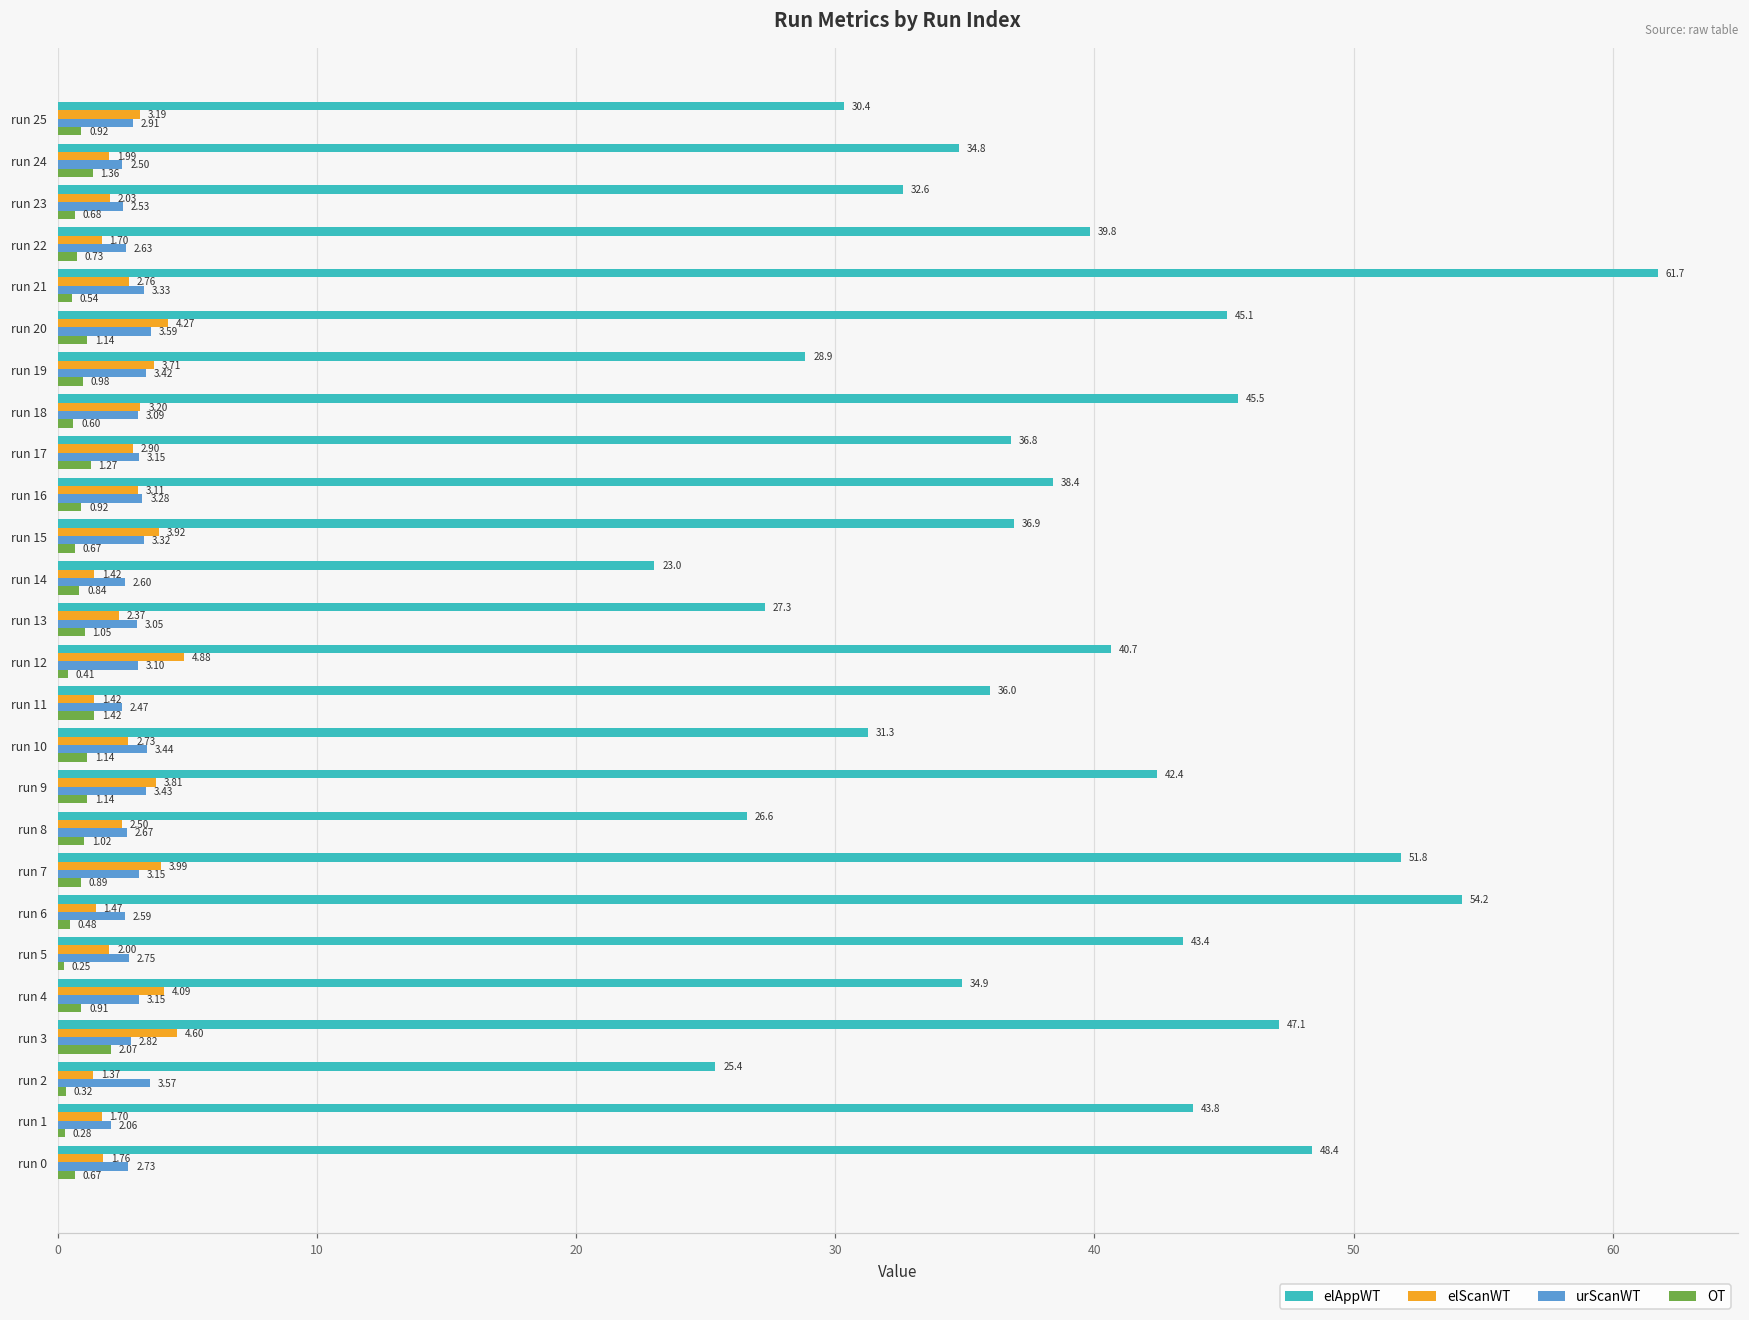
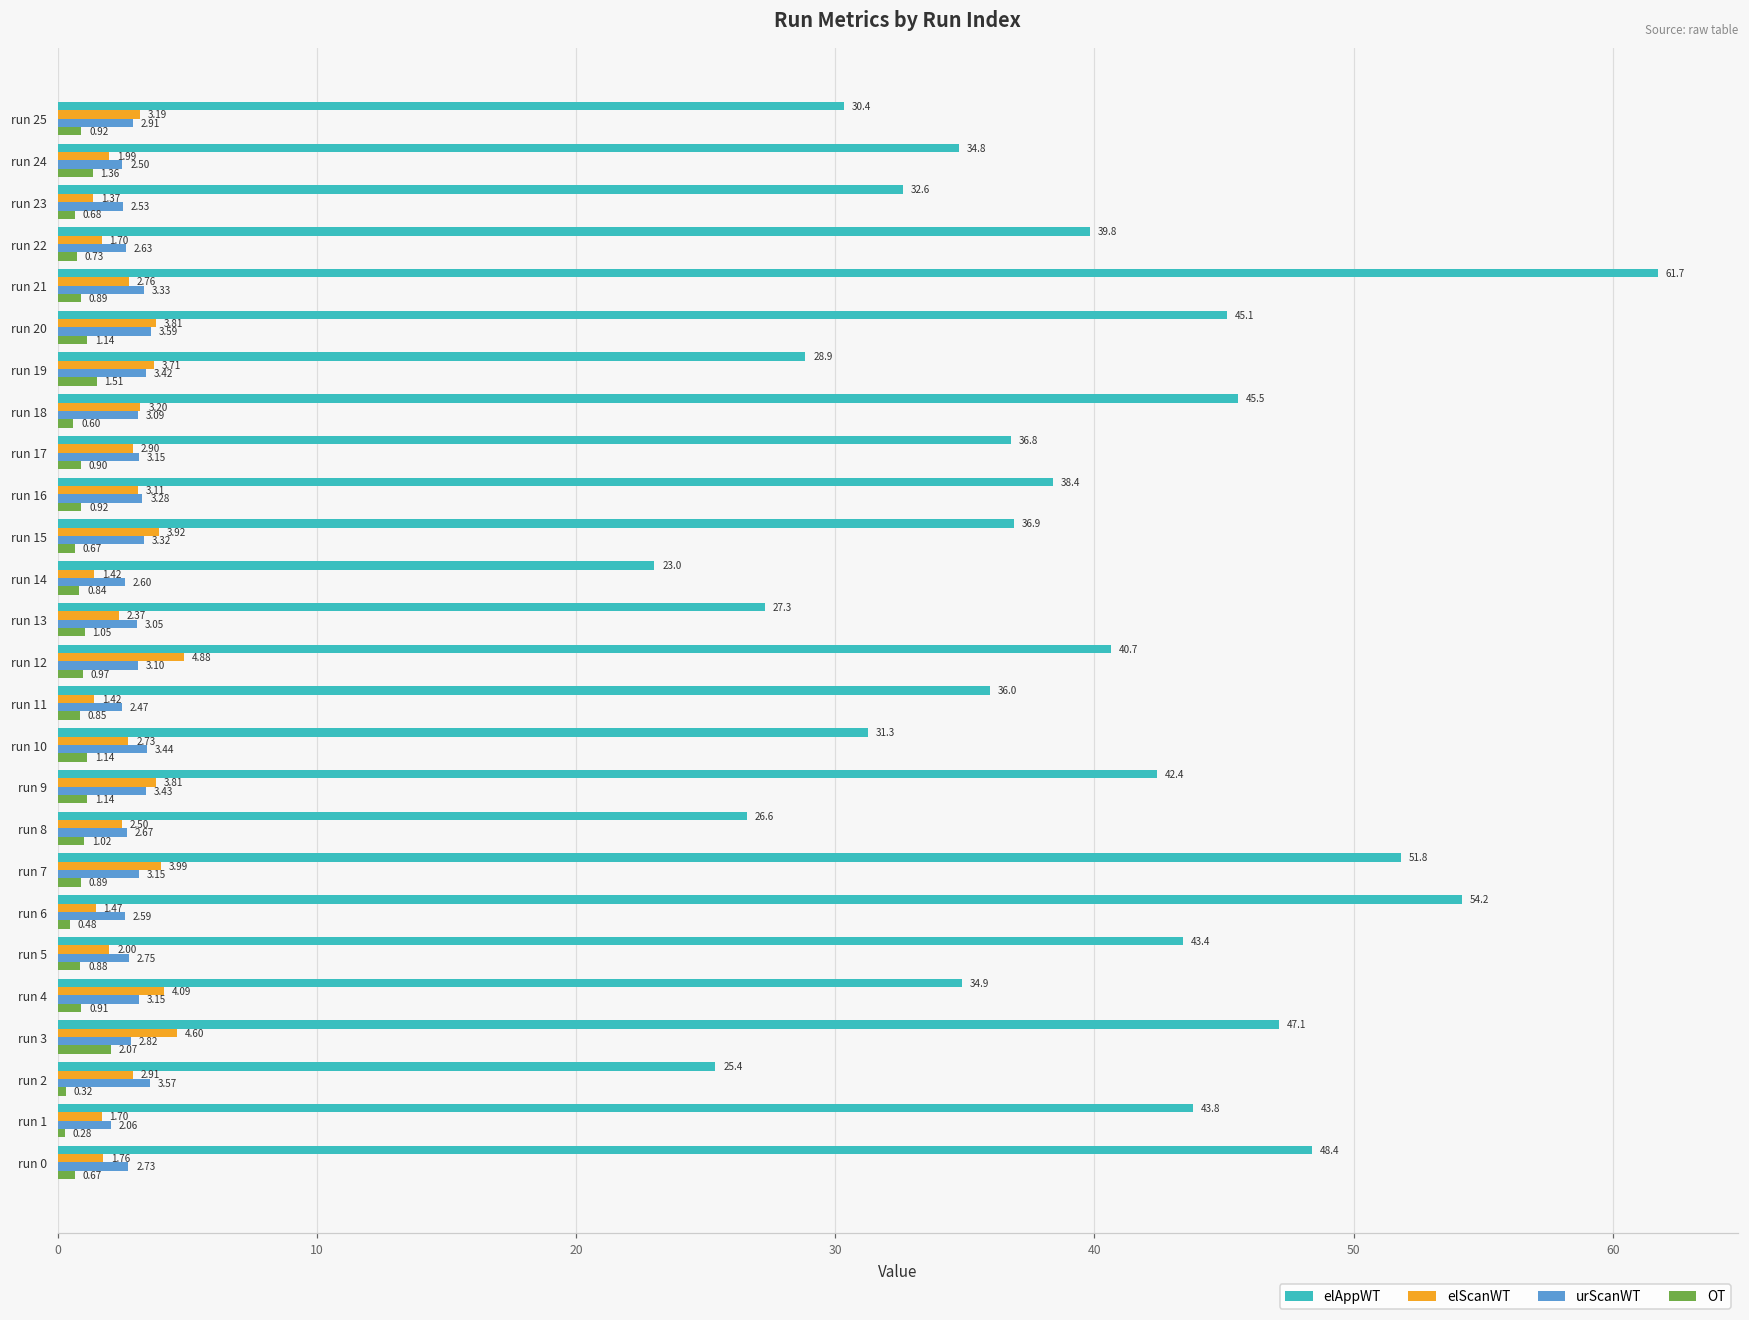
  {
    "elScanWT": {
      "run 25": 3.19,
      "run 24": 1.99,
-     "run 23": 2.03,
+     "run 23": 1.37,
      "run 22": 1.70,
      "run 21": 2.76,
-     "run 20": 4.27,
+     "run 20": 3.81,
      "run 19": 3.71,
      "run 18": 3.20,
      "run 17": 2.90,
      "run 16": 3.11,
      "run 15": 3.92,
      "run 14": 1.42,
      "run 13": 2.37,
      "run 12": 4.88,
      "run 11": 1.42,
      "run 10": 2.73,
      "run 9": 3.81,
      "run 8": 2.50,
      "run 7": 3.99,
      "run 6": 1.47,
      "run 5": 2.00,
      "run 4": 4.09,
      "run 3": 4.60,
-     "run 2": 1.37,
+     "run 2": 2.91,
      "run 1": 1.70,
      "run 0": 1.76
    },
    "OT": {
      "run 25": 0.92,
      "run 24": 1.36,
      "run 23": 0.68,
      "run 22": 0.73,
-     "run 21": 0.54,
+     "run 21": 0.89,
      "run 20": 1.14,
-     "run 19": 0.98,
+     "run 19": 1.51,
      "run 18": 0.60,
-     "run 17": 1.27,
+     "run 17": 0.90,
      "run 16": 0.92,
      "run 15": 0.67,
      "run 14": 0.84,
      "run 13": 1.05,
-     "run 12": 0.41,
-     "run 11": 1.42,
+     "run 12": 0.97,
+     "run 11": 0.85,
      "run 10": 1.14,
      "run 9": 1.14,
      "run 8": 1.02,
      "run 7": 0.89,
      "run 6": 0.48,
-     "run 5": 0.25,
+     "run 5": 0.88,
      "run 4": 0.91,
      "run 3": 2.07,
      "run 2": 0.32,
      "run 1": 0.28,
      "run 0": 0.67
    }
  }
